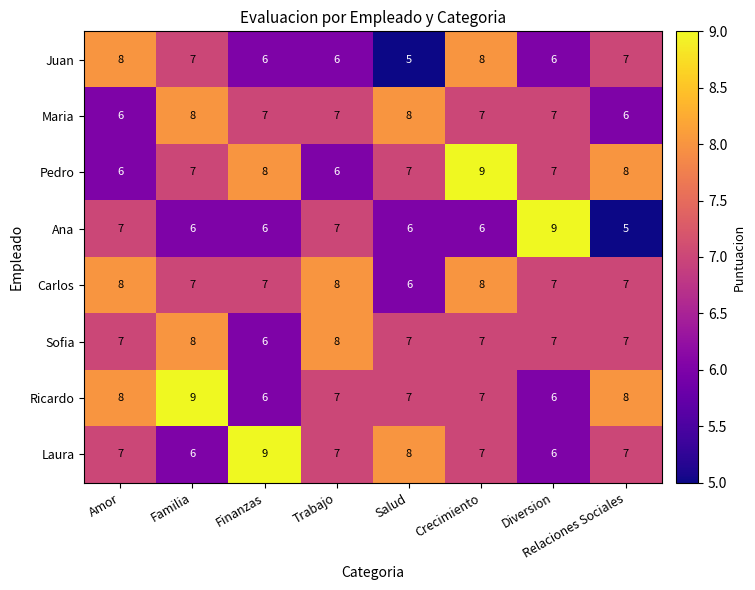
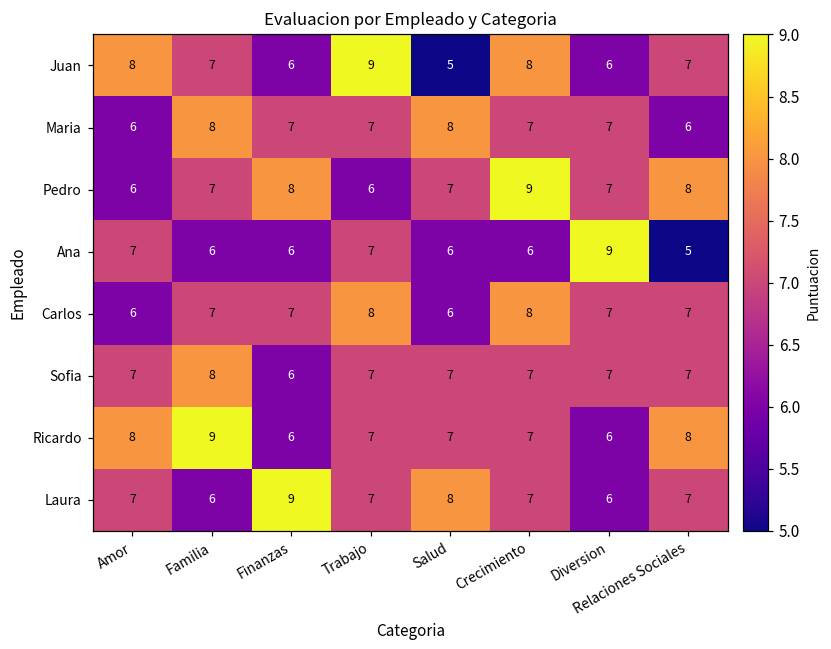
  {
    "Juan": {
      "Amor": 8,
      "Familia": 7,
      "Finanzas": 6,
-     "Trabajo": 6,
+     "Trabajo": 9,
      "Salud": 5,
      "Crecimiento": 8,
      "Diversion": 6,
      "Relaciones Sociales": 7
    },
    "Maria": {
      "Amor": 6,
      "Familia": 8,
      "Finanzas": 7,
      "Trabajo": 7,
      "Salud": 8,
      "Crecimiento": 7,
      "Diversion": 7,
      "Relaciones Sociales": 6
    },
    "Pedro": {
      "Amor": 6,
      "Familia": 7,
      "Finanzas": 8,
      "Trabajo": 6,
      "Salud": 7,
      "Crecimiento": 9,
      "Diversion": 7,
      "Relaciones Sociales": 8
    },
    "Ana": {
      "Amor": 7,
      "Familia": 6,
      "Finanzas": 6,
      "Trabajo": 7,
      "Salud": 6,
      "Crecimiento": 6,
      "Diversion": 9,
      "Relaciones Sociales": 5
    },
    "Carlos": {
-     "Amor": 8,
+     "Amor": 6,
      "Familia": 7,
      "Finanzas": 7,
      "Trabajo": 8,
      "Salud": 6,
      "Crecimiento": 8,
      "Diversion": 7,
      "Relaciones Sociales": 7
    },
    "Sofia": {
      "Amor": 7,
      "Familia": 8,
      "Finanzas": 6,
-     "Trabajo": 8,
+     "Trabajo": 7,
      "Salud": 7,
      "Crecimiento": 7,
      "Diversion": 7,
      "Relaciones Sociales": 7
    },
    "Ricardo": {
      "Amor": 8,
      "Familia": 9,
      "Finanzas": 6,
      "Trabajo": 7,
      "Salud": 7,
      "Crecimiento": 7,
      "Diversion": 6,
      "Relaciones Sociales": 8
    },
    "Laura": {
      "Amor": 7,
      "Familia": 6,
      "Finanzas": 9,
      "Trabajo": 7,
      "Salud": 8,
      "Crecimiento": 7,
      "Diversion": 6,
      "Relaciones Sociales": 7
    }
  }
